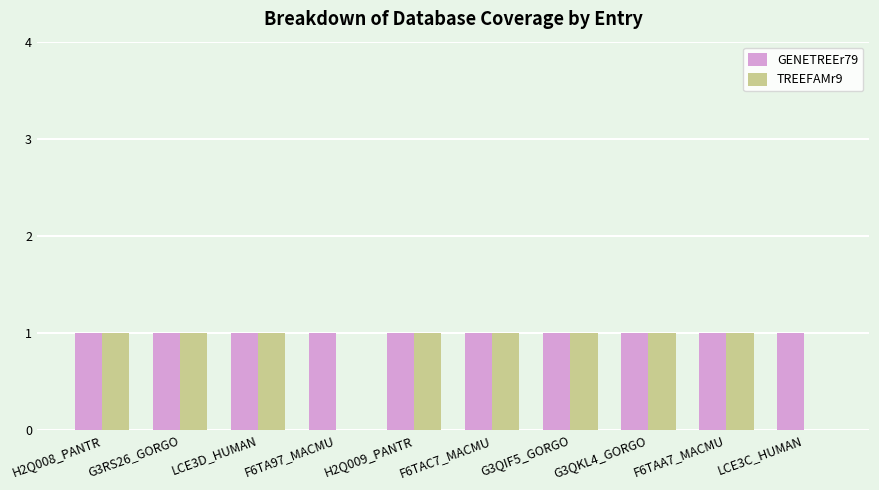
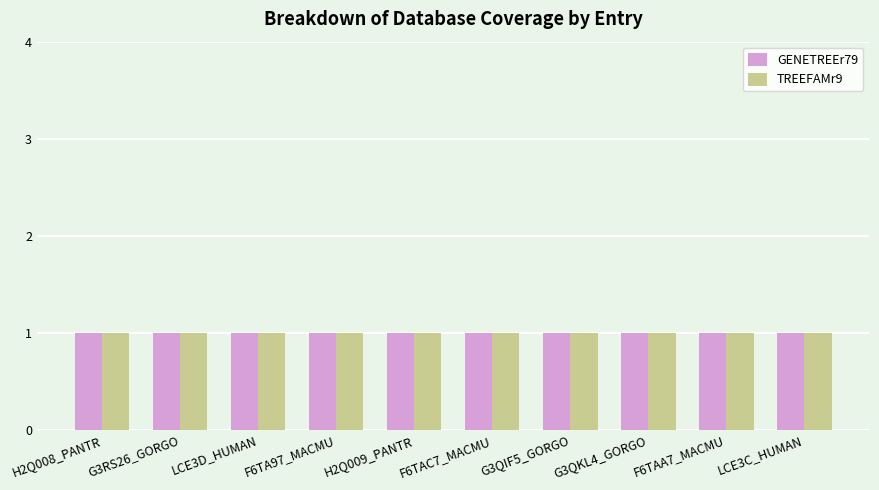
  {
    "GENETREEr79": {
      "H2Q008_PANTR": 1,
      "G3RS26_GORGO": 1,
      "LCE3D_HUMAN": 1,
      "F6TA97_MACMU": 1,
      "H2Q009_PANTR": 1,
      "F6TAC7_MACMU": 1,
      "G3QIF5_GORGO": 1,
      "G3QKL4_GORGO": 1,
      "F6TAA7_MACMU": 1,
      "LCE3C_HUMAN": 1
    },
    "TREEFAMr9": {
      "H2Q008_PANTR": 1,
      "G3RS26_GORGO": 1,
      "LCE3D_HUMAN": 1,
-     "F6TA97_MACMU": 0,
+     "F6TA97_MACMU": 1,
      "H2Q009_PANTR": 1,
      "F6TAC7_MACMU": 1,
      "G3QIF5_GORGO": 1,
      "G3QKL4_GORGO": 1,
      "F6TAA7_MACMU": 1,
-     "LCE3C_HUMAN": 0
+     "LCE3C_HUMAN": 1
    }
  }
